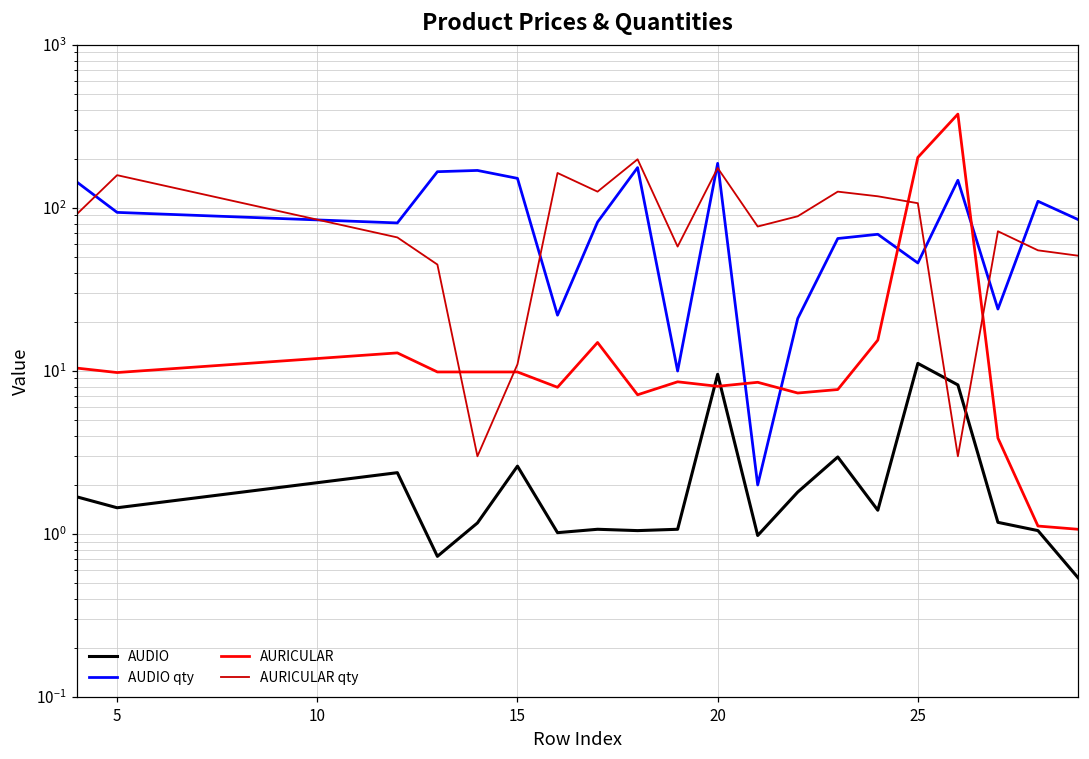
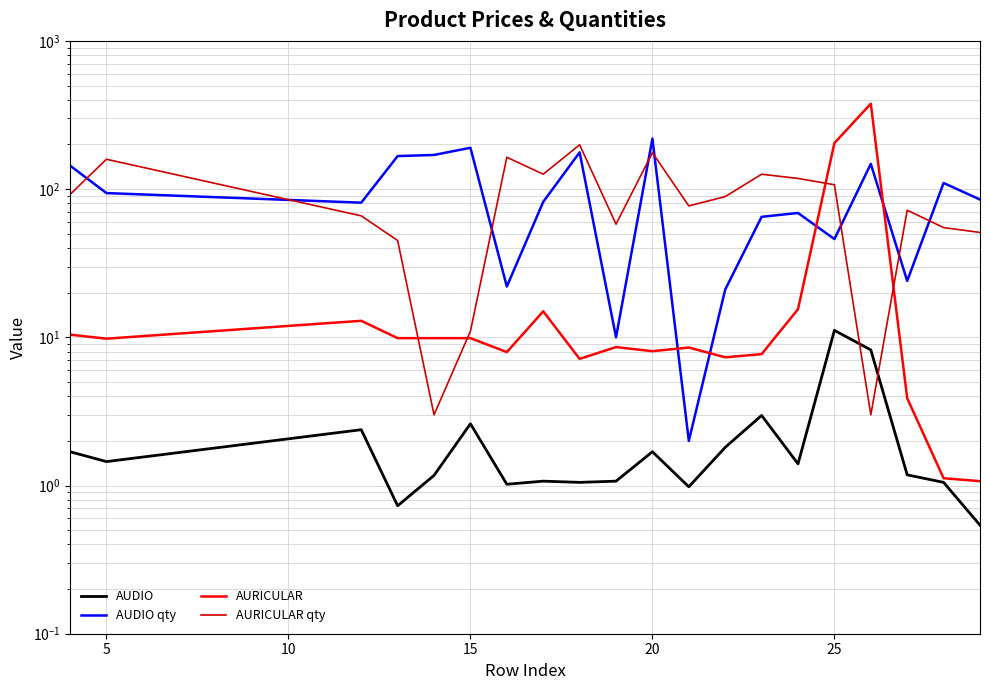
  {
    "AUDIO": {
      "5": 1.5,
      "15": 2.6,
-     "20": 10,
+     "20": 1.7,
      "25": 11
    },
    "AUDIO qty": {
      "5": 90,
-     "15": 150,
-     "20": 190,
+     "15": 190,
+     "20": 220,
      "25": 46
    }
  }
